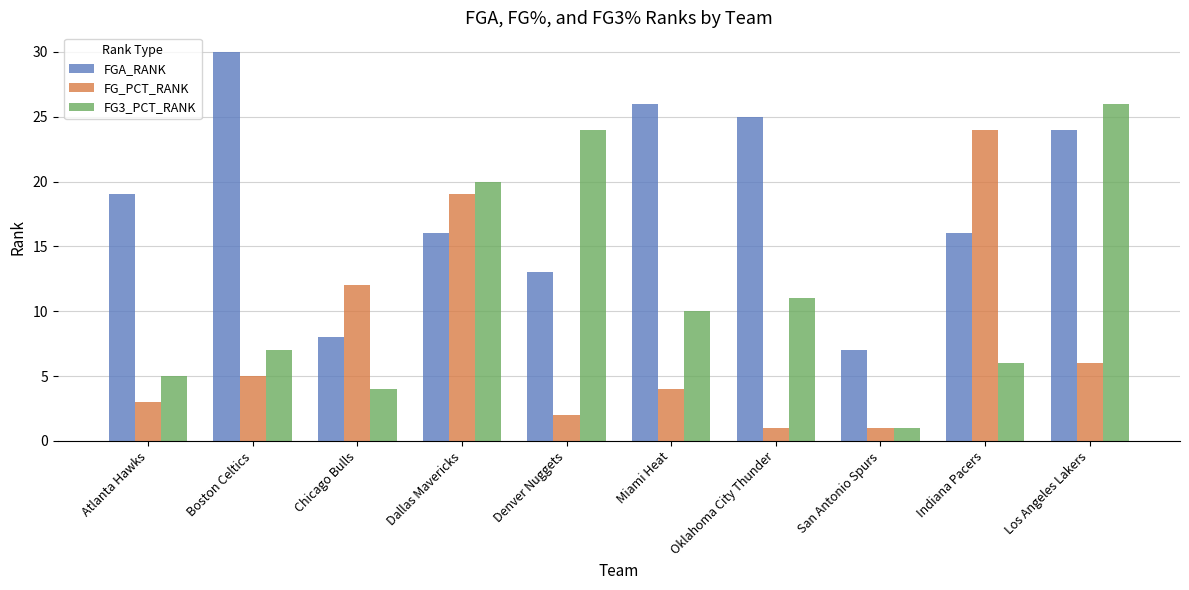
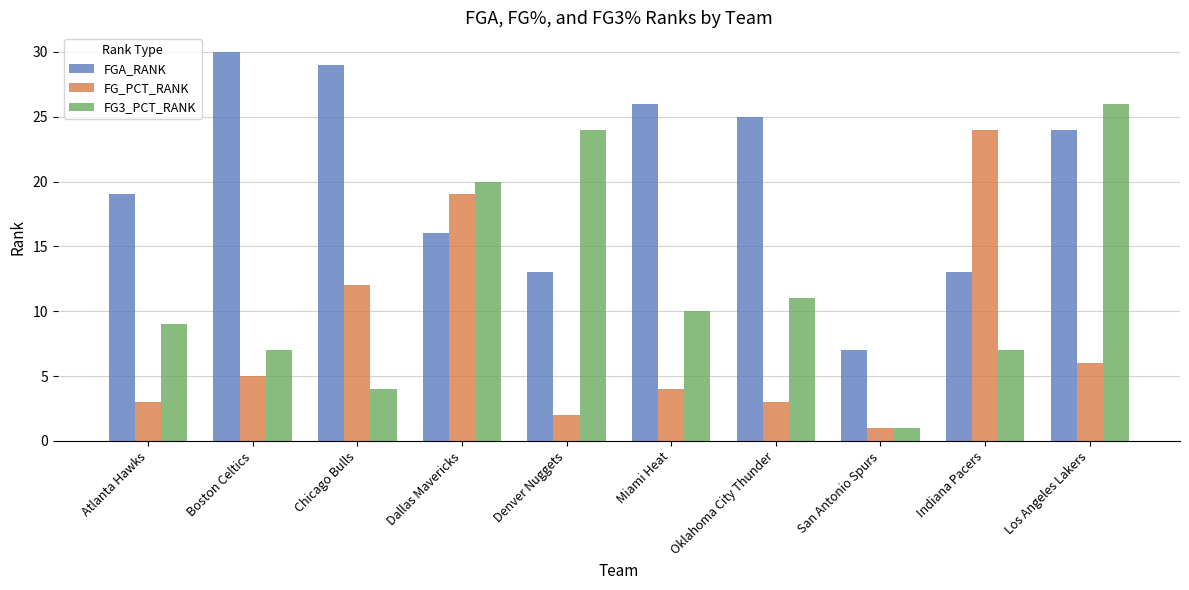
  {
    "FGA_RANK": {
      "Atlanta Hawks": 19,
      "Boston Celtics": 30,
-     "Chicago Bulls": 8,
+     "Chicago Bulls": 29,
      "Dallas Mavericks": 16,
      "Denver Nuggets": 13,
      "Miami Heat": 26,
      "Oklahoma City Thunder": 25,
      "San Antonio Spurs": 7,
-     "Indiana Pacers": 16,
+     "Indiana Pacers": 13,
      "Los Angeles Lakers": 24
    },
    "FG_PCT_RANK": {
      "Atlanta Hawks": 3,
      "Boston Celtics": 5,
      "Chicago Bulls": 12,
      "Dallas Mavericks": 19,
      "Denver Nuggets": 2,
      "Miami Heat": 4,
-     "Oklahoma City Thunder": 1,
+     "Oklahoma City Thunder": 3,
      "San Antonio Spurs": 1,
      "Indiana Pacers": 24,
      "Los Angeles Lakers": 6
    },
    "FG3_PCT_RANK": {
-     "Atlanta Hawks": 5,
+     "Atlanta Hawks": 9,
      "Boston Celtics": 7,
      "Chicago Bulls": 4,
      "Dallas Mavericks": 20,
      "Denver Nuggets": 24,
      "Miami Heat": 10,
      "Oklahoma City Thunder": 11,
      "San Antonio Spurs": 1,
-     "Indiana Pacers": 6,
+     "Indiana Pacers": 7,
      "Los Angeles Lakers": 26
    }
  }
